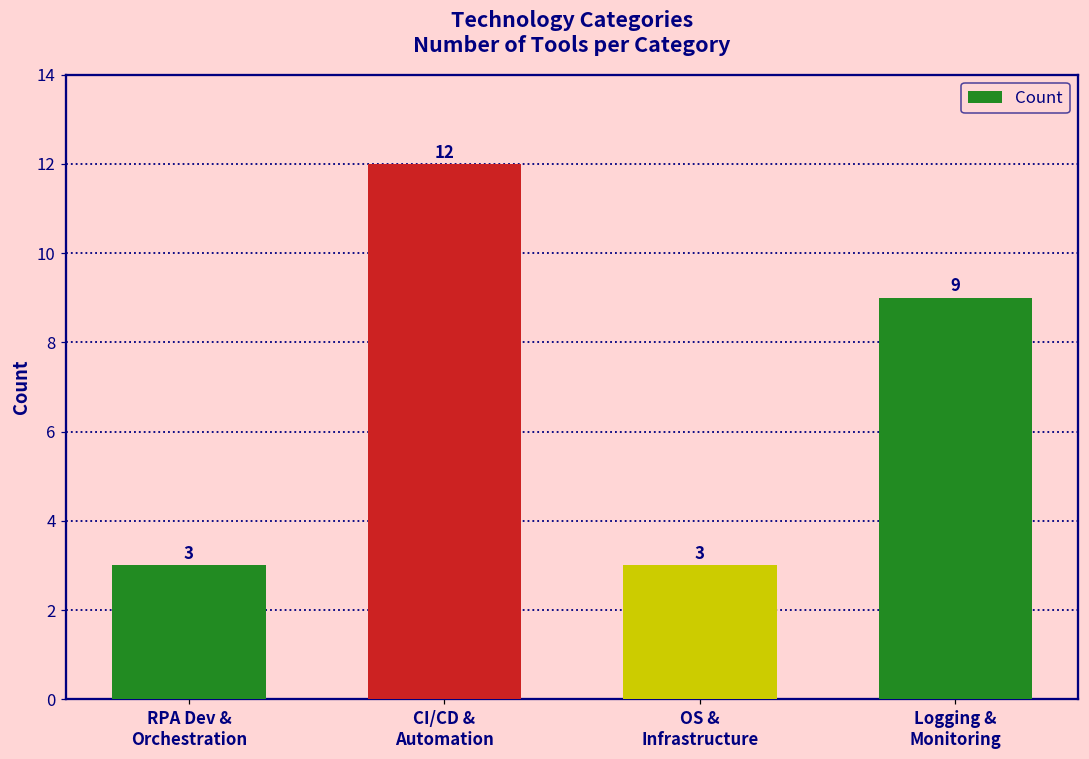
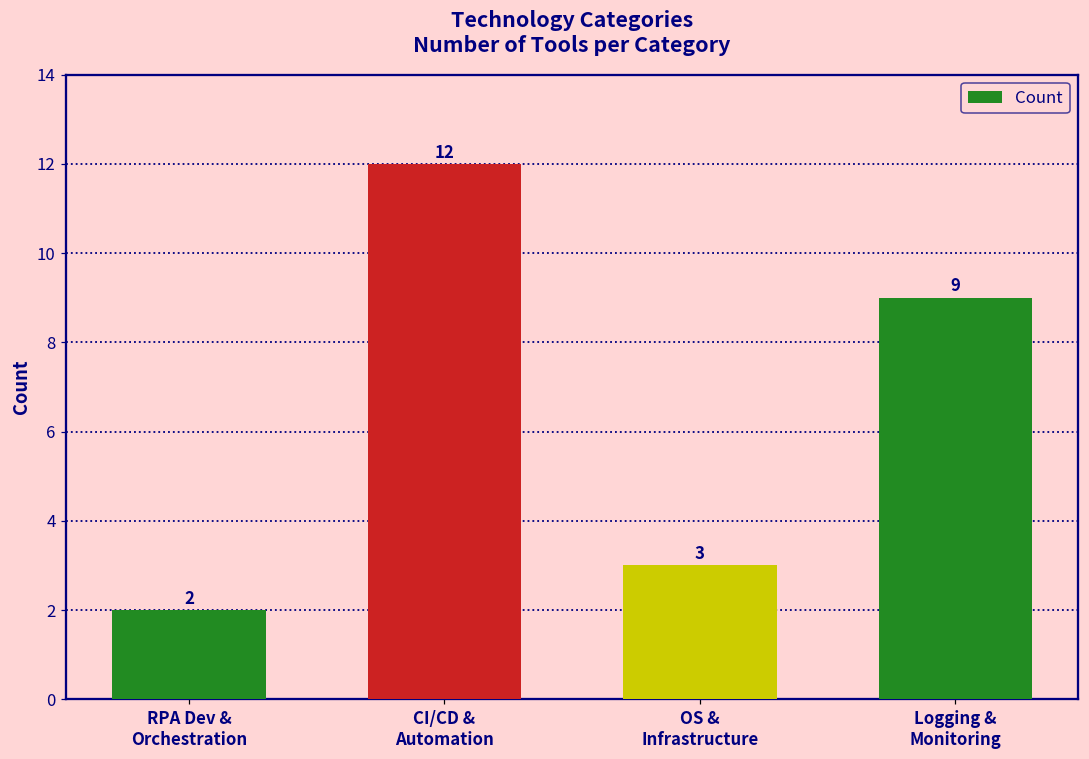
  {
-   "RPA Dev & Orchestration": 3,
+   "RPA Dev & Orchestration": 2,
    "CI/CD & Automation": 12,
    "OS & Infrastructure": 3,
    "Logging & Monitoring": 9
  }
